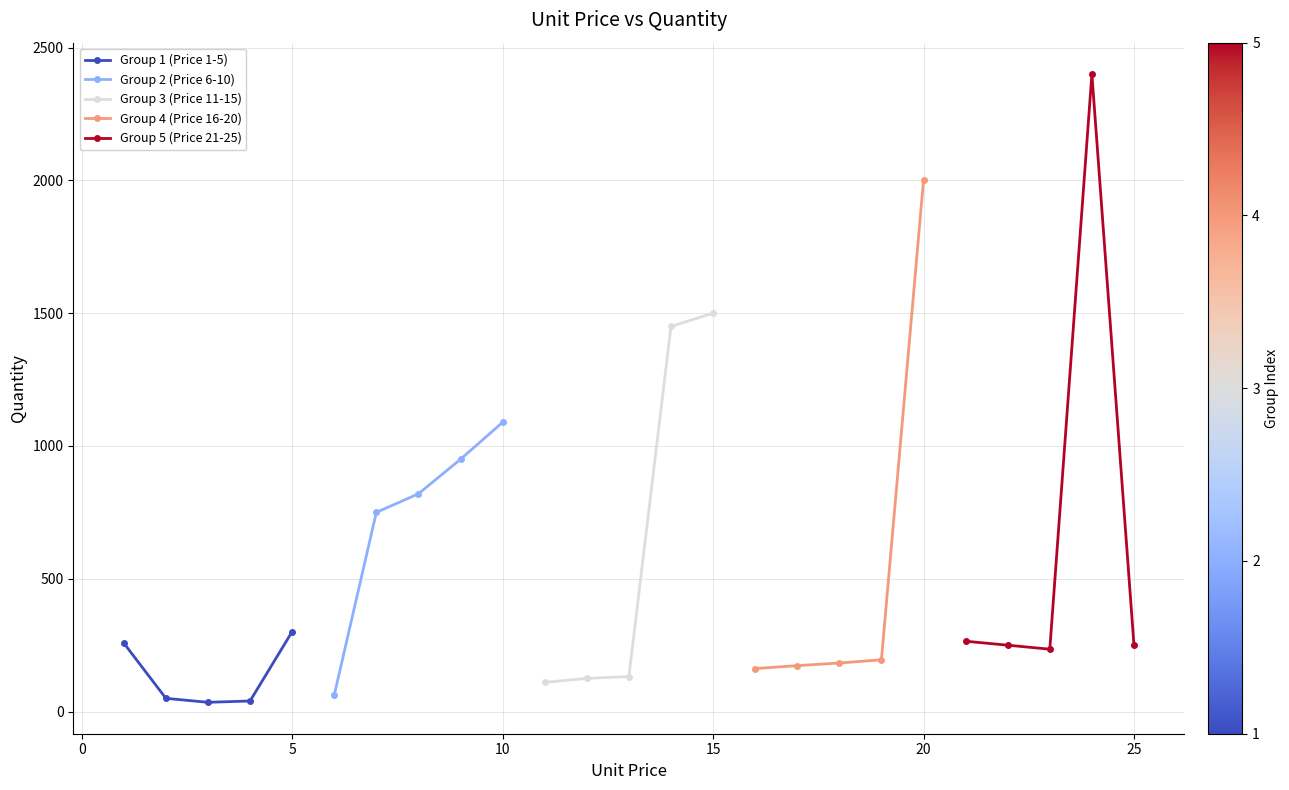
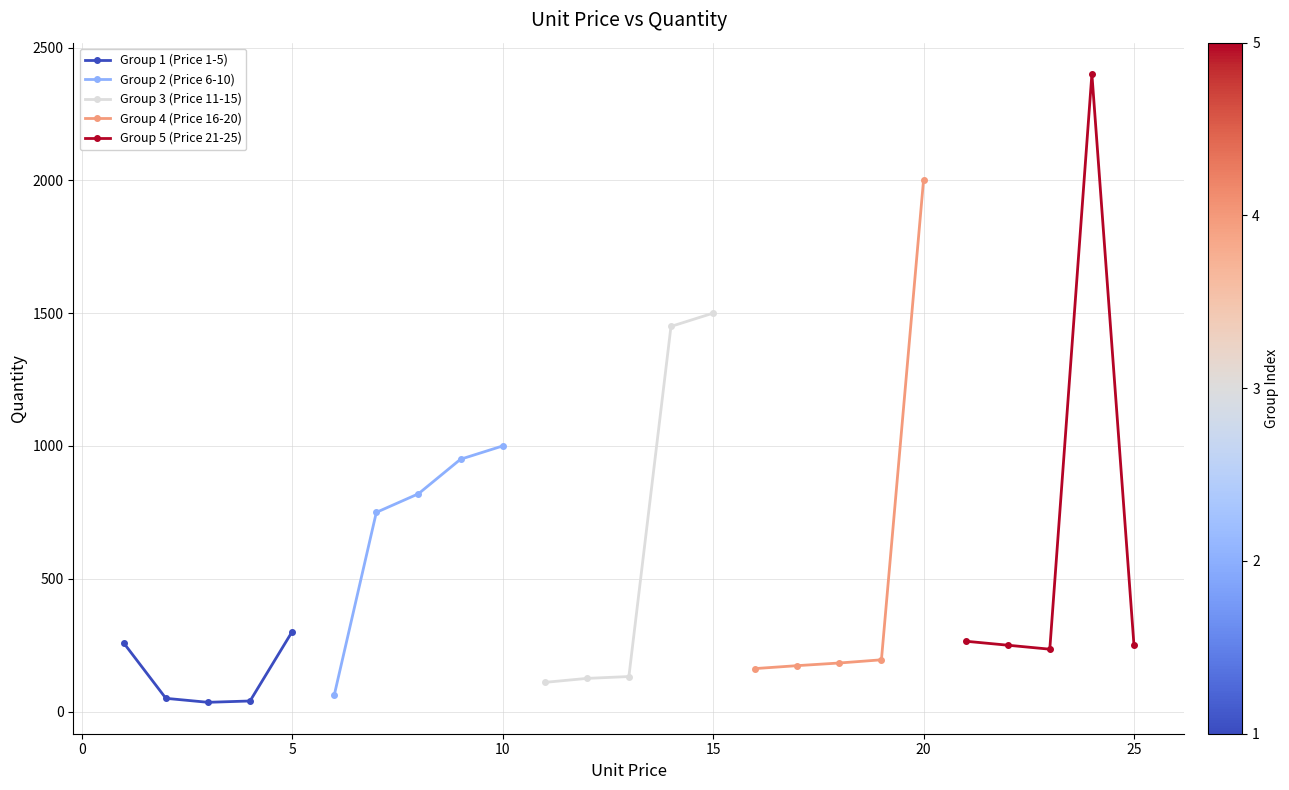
  {
    "Group 1 (Price 1-5)": {
      "5": 300
    },
    "Group 2 (Price 6-10)": {
-     "10": 1090
+     "10": 1000
    },
    "Group 3 (Price 11-15)": {
      "15": 1500
    },
    "Group 4 (Price 16-20)": {
      "20": 2000
    },
    "Group 5 (Price 21-25)": {
      "25": 250
    }
  }
